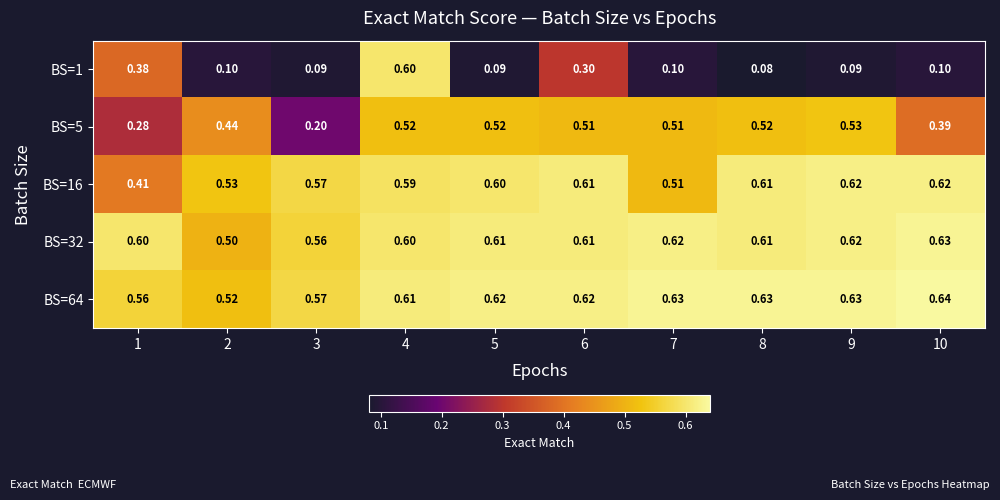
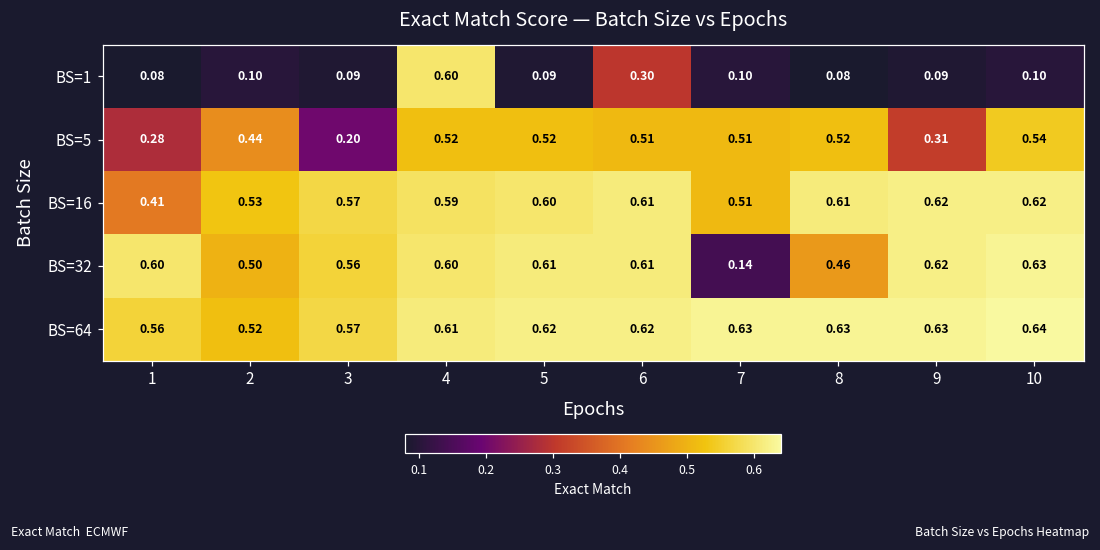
  {
    "BS=1": {
-     "1": 0.38,
+     "1": 0.08,
      "2": 0.10,
      "3": 0.09,
      "4": 0.60,
      "5": 0.09,
      "6": 0.30,
      "7": 0.10,
      "8": 0.08,
      "9": 0.09,
      "10": 0.10
    },
    "BS=5": {
      "1": 0.28,
      "2": 0.44,
      "3": 0.20,
      "4": 0.52,
      "5": 0.52,
      "6": 0.51,
      "7": 0.51,
      "8": 0.52,
-     "9": 0.53,
-     "10": 0.39
+     "9": 0.31,
+     "10": 0.54
    },
    "BS=16": {
      "1": 0.41,
      "2": 0.53,
      "3": 0.57,
      "4": 0.59,
      "5": 0.60,
      "6": 0.61,
      "7": 0.51,
      "8": 0.61,
      "9": 0.62,
      "10": 0.62
    },
    "BS=32": {
      "1": 0.60,
      "2": 0.50,
      "3": 0.56,
      "4": 0.60,
      "5": 0.61,
      "6": 0.61,
-     "7": 0.62,
-     "8": 0.61,
+     "7": 0.14,
+     "8": 0.46,
      "9": 0.62,
      "10": 0.63
    },
    "BS=64": {
      "1": 0.56,
      "2": 0.52,
      "3": 0.57,
      "4": 0.61,
      "5": 0.62,
      "6": 0.62,
      "7": 0.63,
      "8": 0.63,
      "9": 0.63,
      "10": 0.64
    }
  }
